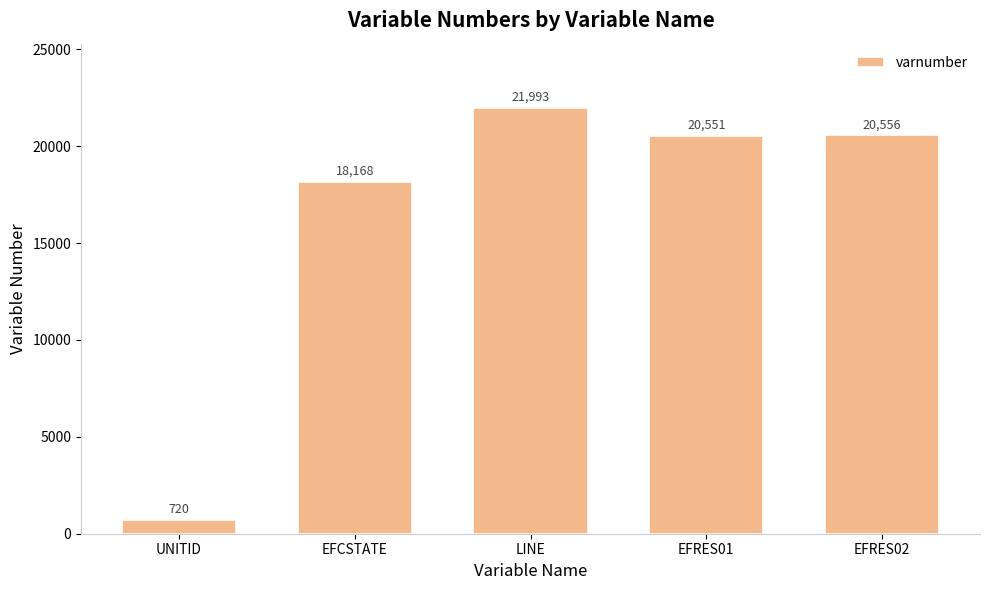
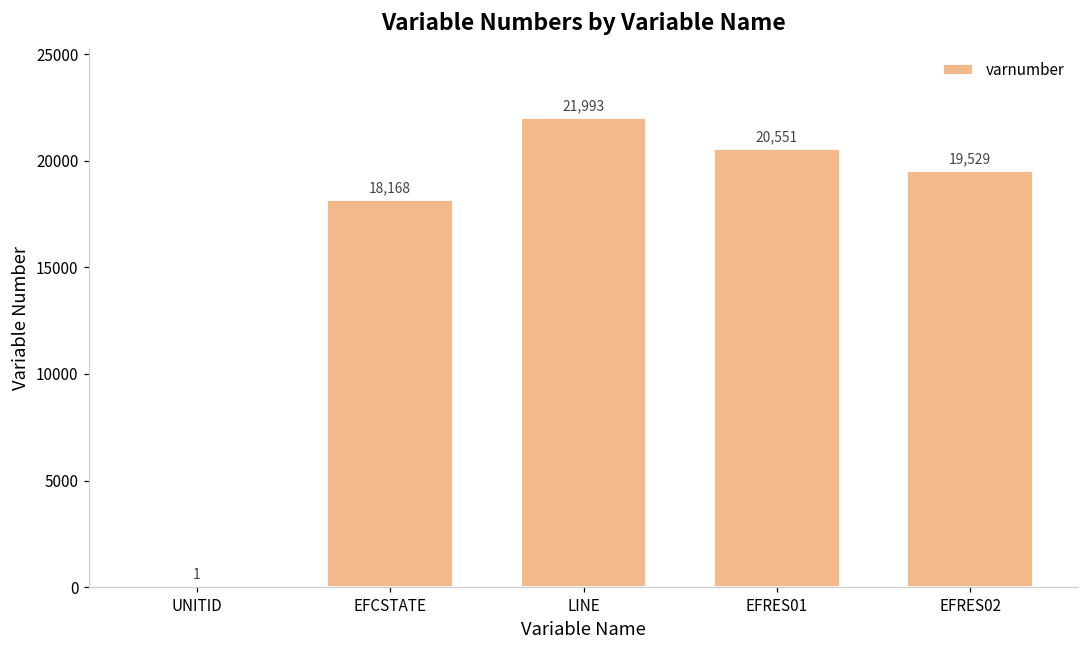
  {
-   "UNITID": "720",
+   "UNITID": "1",
    "EFCSTATE": "18,168",
    "LINE": "21,993",
    "EFRES01": "20,551",
-   "EFRES02": "20,556"
+   "EFRES02": "19,529"
  }
